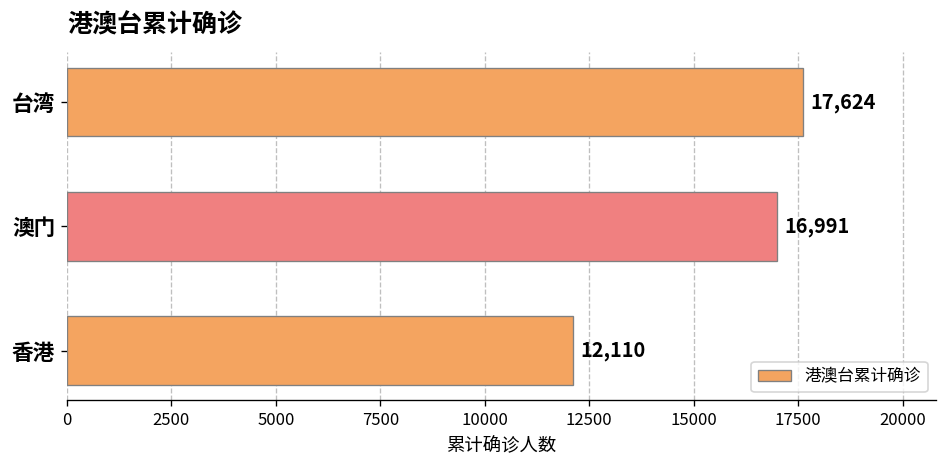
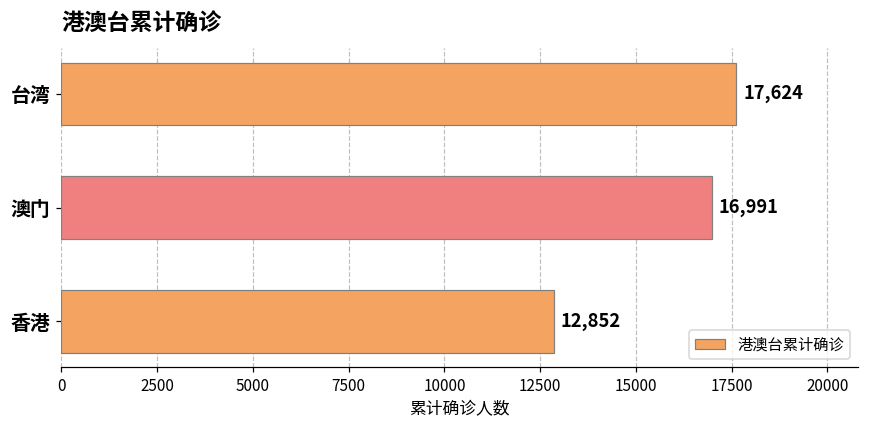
  {
    "台湾": "17,624",
    "澳门": "16,991",
-   "香港": "12,110"
+   "香港": "12,852"
  }
